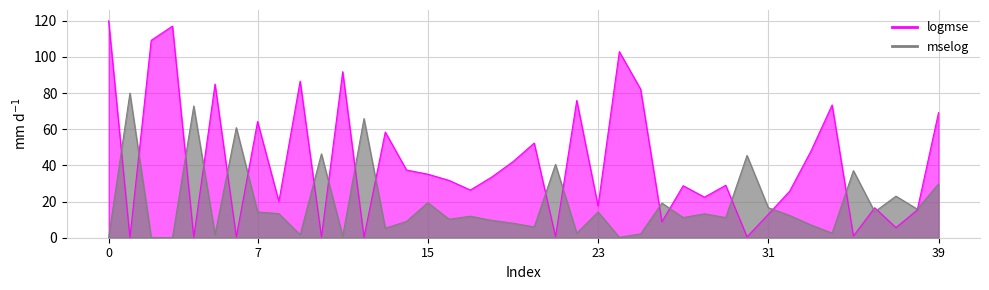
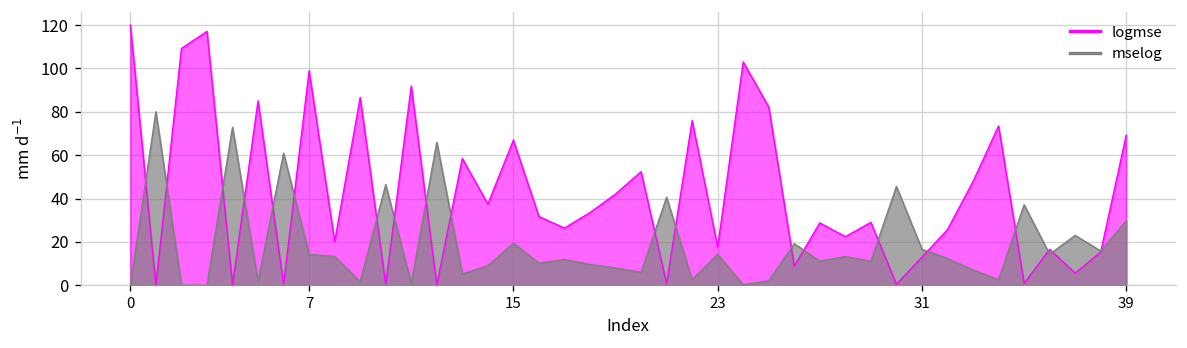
  {
    "logmse": {
      "0": 120,
-     "7": 64,
-     "15": 35,
+     "7": 99,
+     "15": 67,
      "23": 18,
      "31": 13,
      "39": 69
    },
    "mselog": {
      "0": 0,
      "7": 14,
      "15": 19,
      "23": 14,
      "31": 17,
      "39": 30
    }
  }
